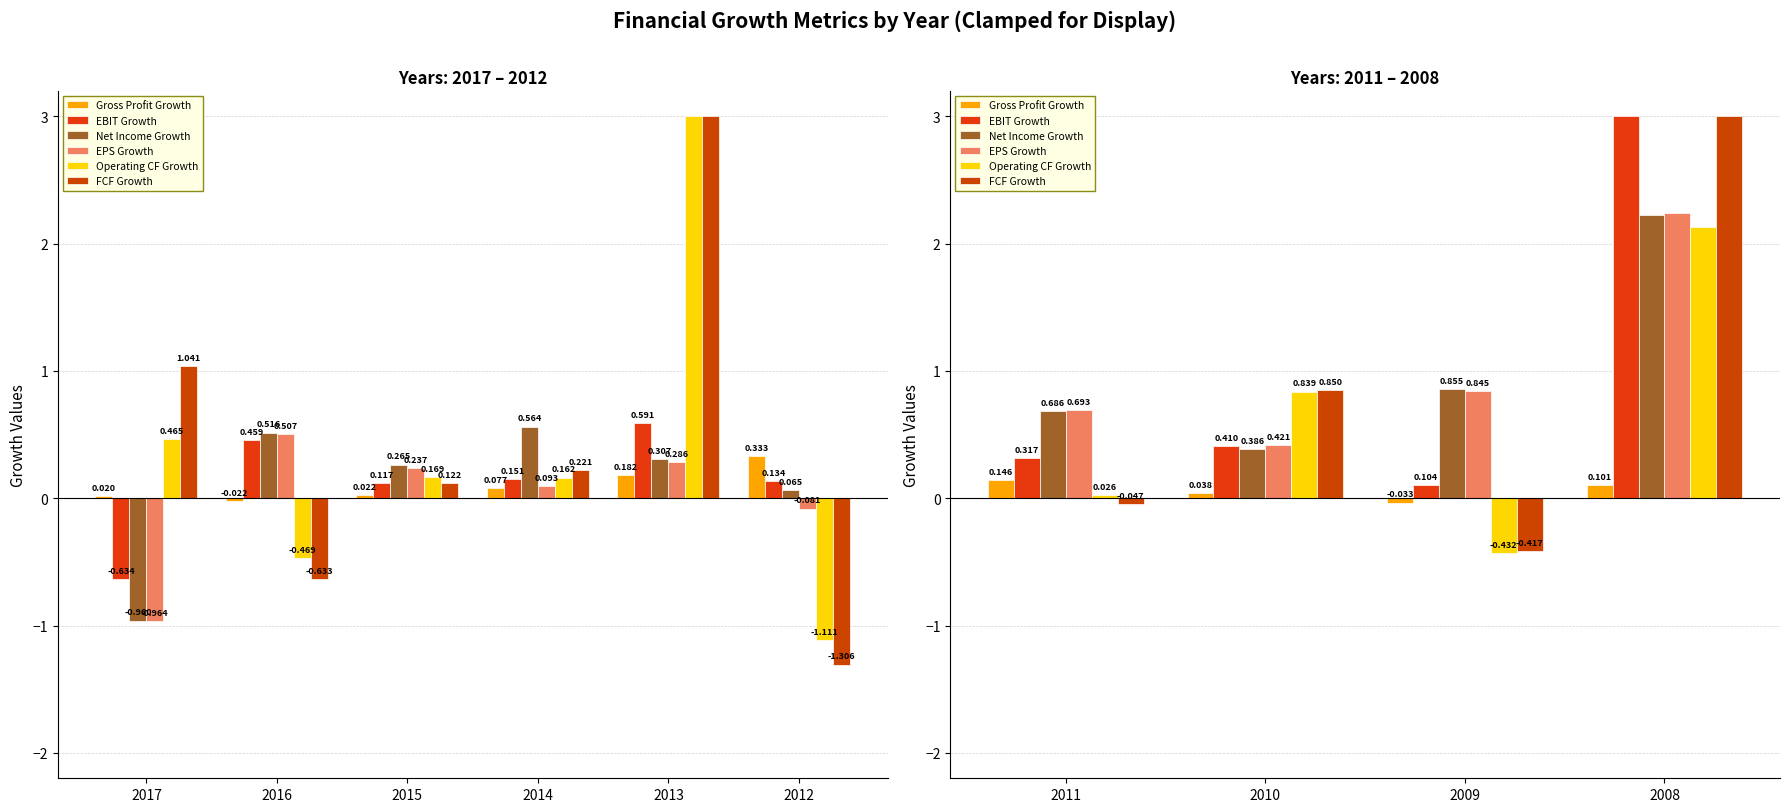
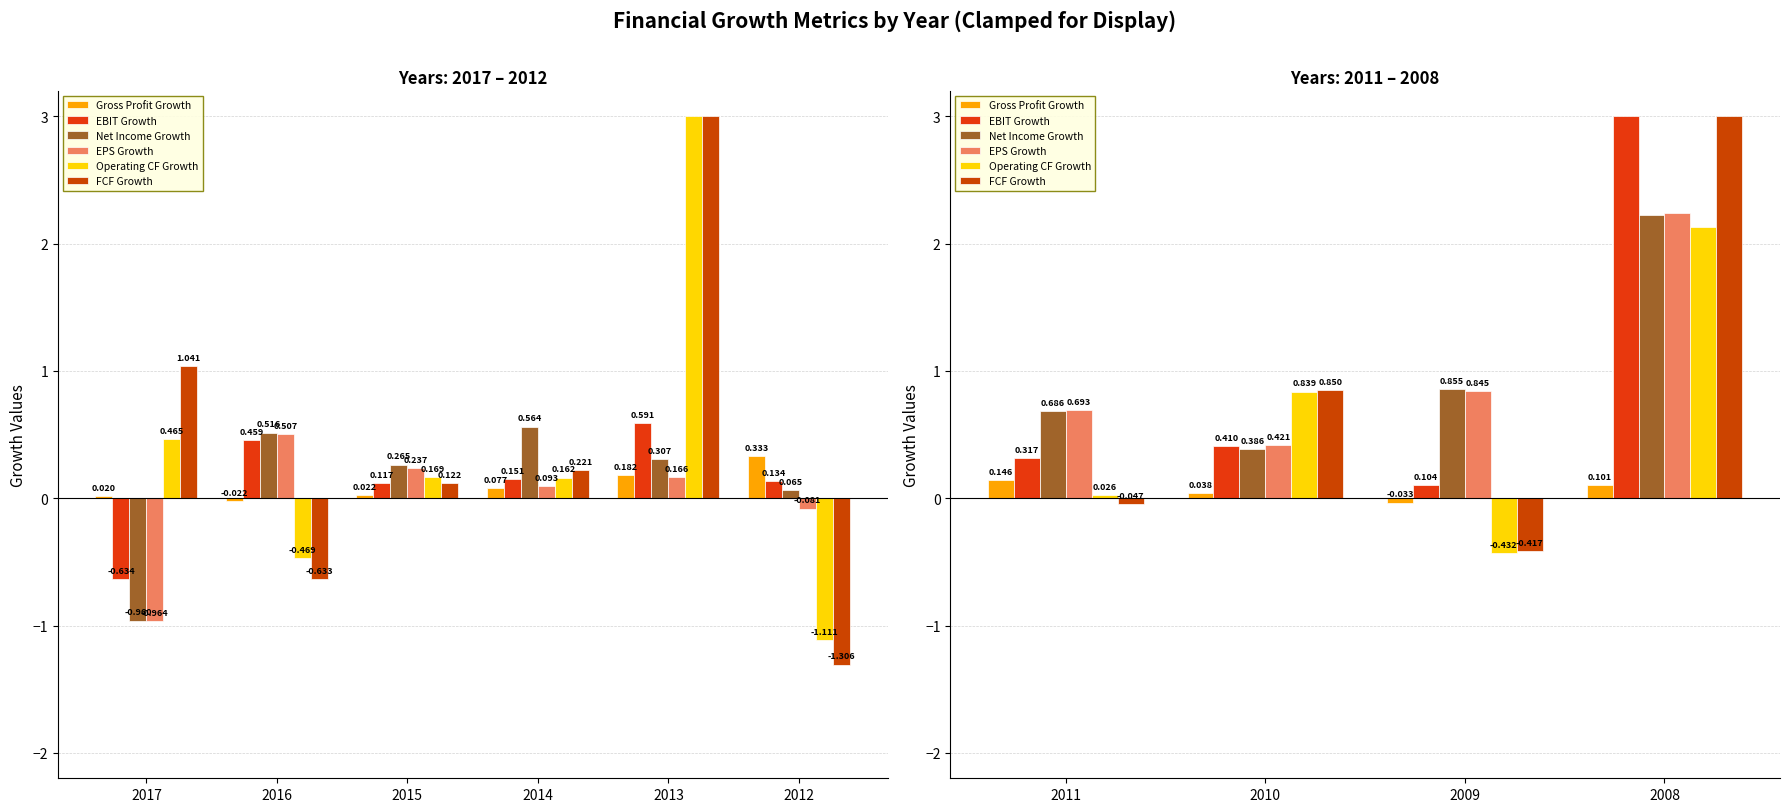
  {
    "Years: 2017 – 2012": {
      "Net Income Growth": {
        "2014": 0.564,
        "2012": 0.065
      },
      "EPS Growth": {
        "2014": 0.093,
-       "2013": 0.286,
+       "2013": 0.166,
        "2012": -0.081
      }
    },
    "Years: 2011 – 2008": {
      "Net Income Growth": {
        "2011": 0.686,
        "2010": 0.386,
        "2009": 0.855
      },
      "EPS Growth": {
        "2011": 0.693,
        "2010": 0.421,
        "2009": 0.845
      }
    }
  }
